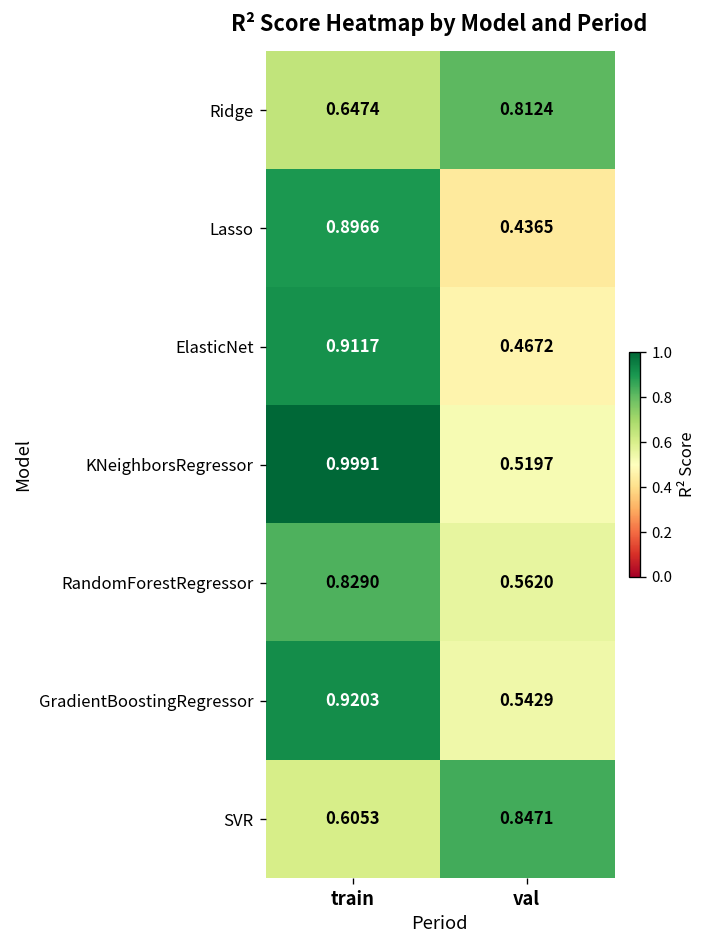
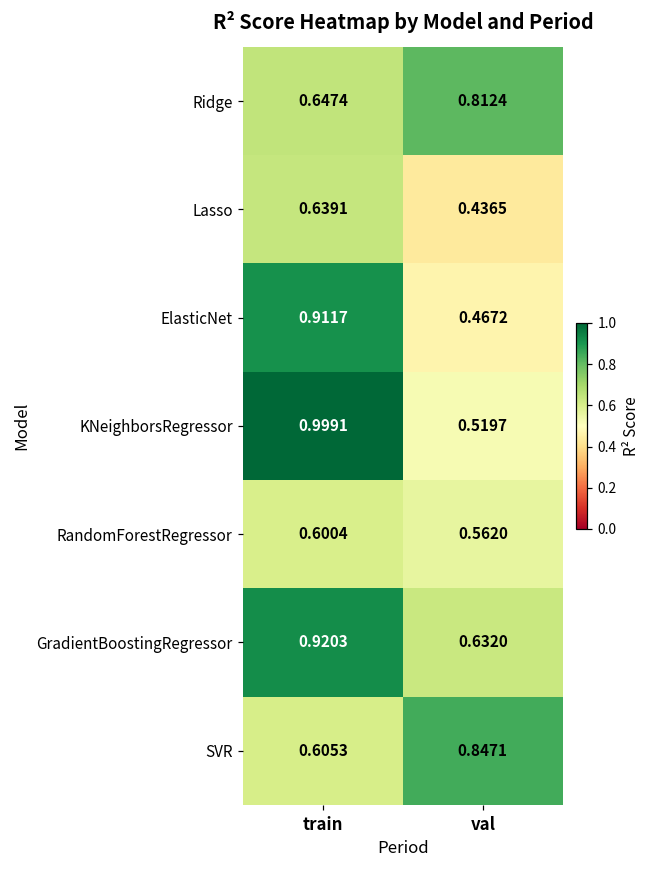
  {
    "Ridge": {
      "train": 0.6474,
      "val": 0.8124
    },
    "Lasso": {
-     "train": 0.8966,
+     "train": 0.6391,
      "val": 0.4365
    },
    "ElasticNet": {
      "train": 0.9117,
      "val": 0.4672
    },
    "KNeighborsRegressor": {
      "train": 0.9991,
      "val": 0.5197
    },
    "RandomForestRegressor": {
-     "train": 0.8290,
+     "train": 0.6004,
      "val": 0.5620
    },
    "GradientBoostingRegressor": {
      "train": 0.9203,
-     "val": 0.5429
+     "val": 0.6320
    },
    "SVR": {
      "train": 0.6053,
      "val": 0.8471
    }
  }
